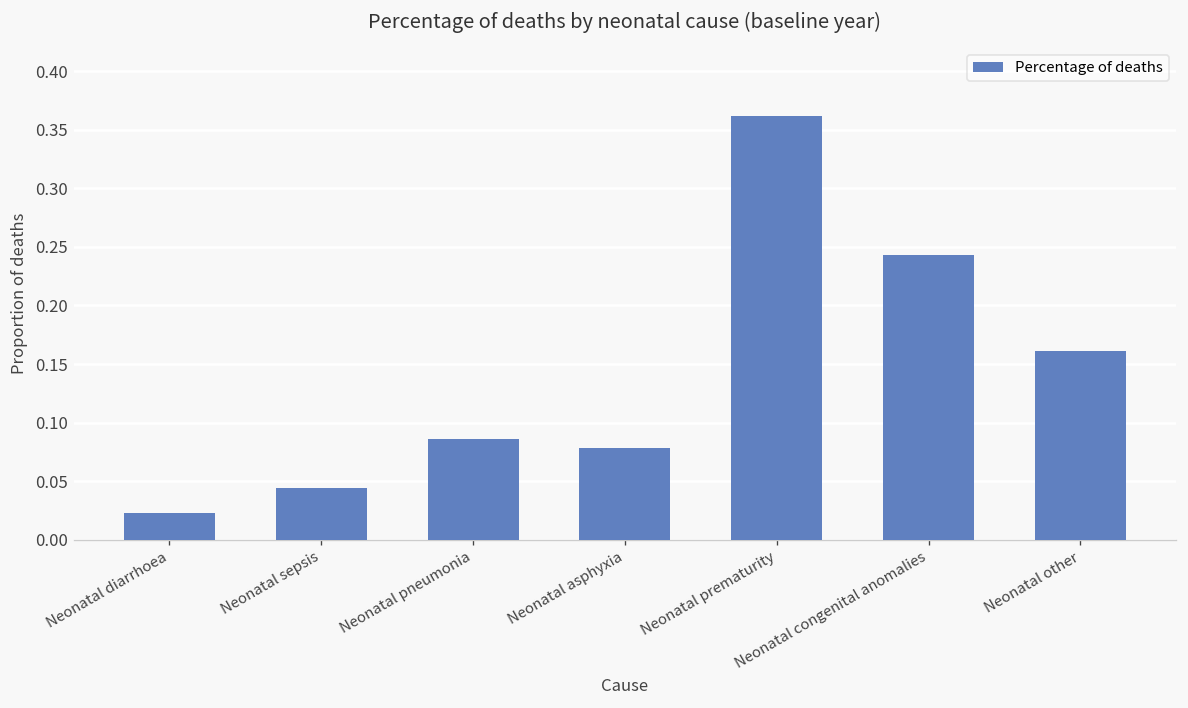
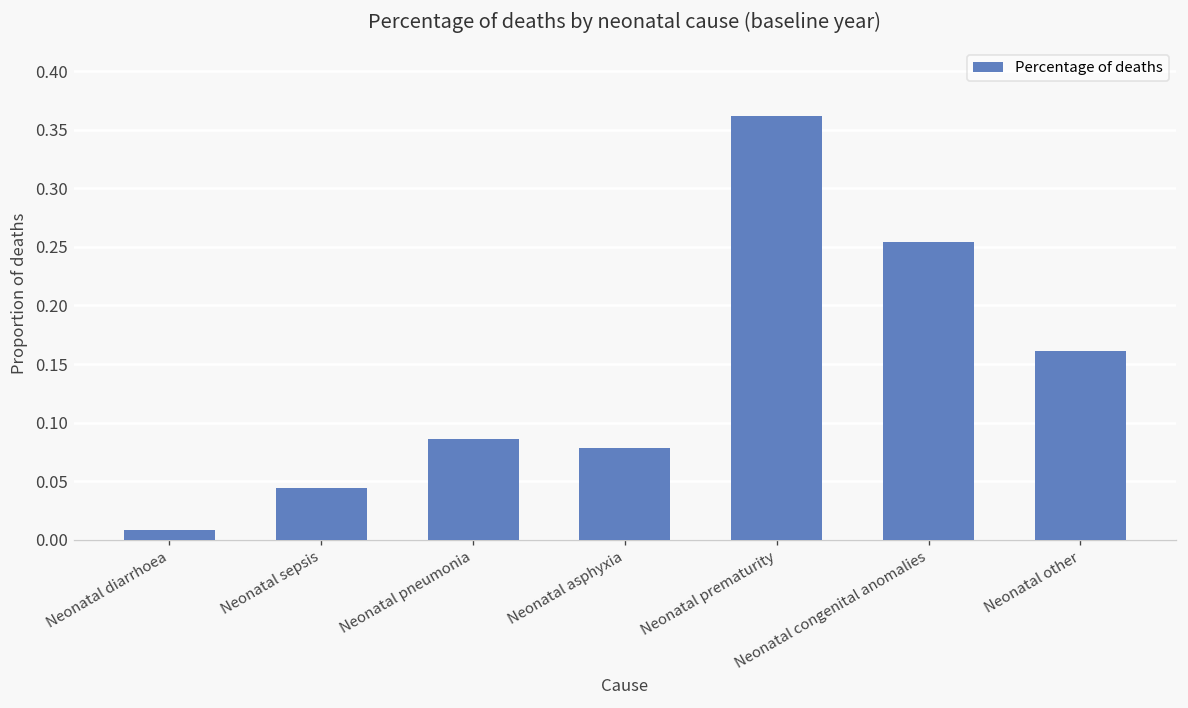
  {
-   "Neonatal diarrhoea": 0.02,
+   "Neonatal diarrhoea": 0.01,
    "Neonatal sepsis": 0.04,
    "Neonatal pneumonia": 0.09,
    "Neonatal asphyxia": 0.08,
    "Neonatal prematurity": 0.36,
-   "Neonatal congenital anomalies": 0.24,
+   "Neonatal congenital anomalies": 0.25,
    "Neonatal other": 0.16
  }
